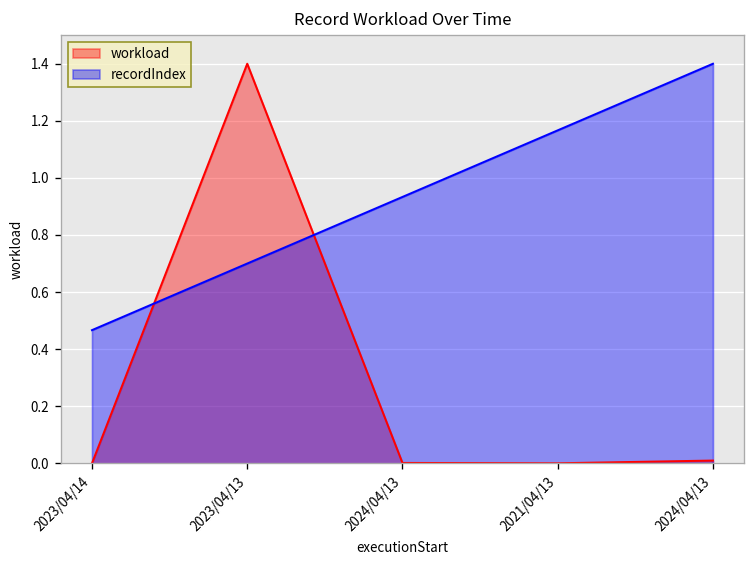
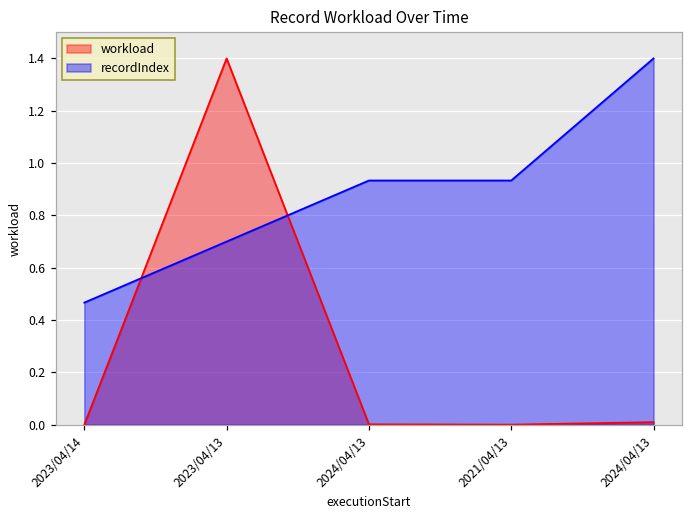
  {
    "workload": {
      "2023/04/14": 0.00,
      "2023/04/13": 1.40,
      "2021/04/13": 0.00
    },
    "recordIndex": {
      "2023/04/14": 0.47,
      "2023/04/13": 0.70,
-     "2021/04/13": 1.17
+     "2021/04/13": 0.93
    }
  }
